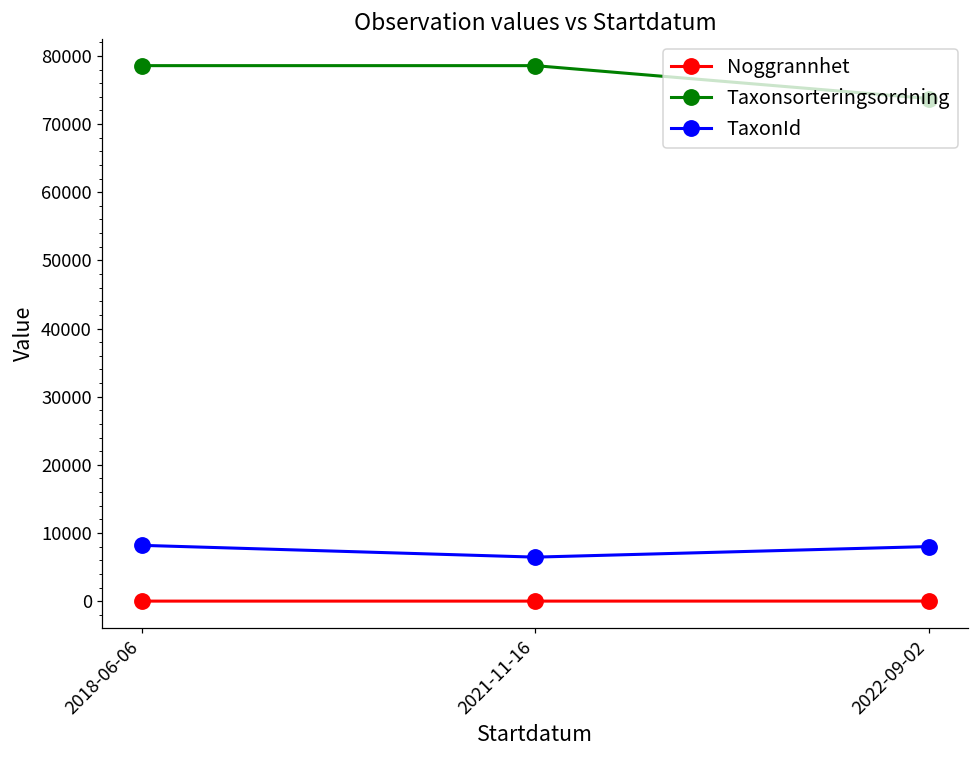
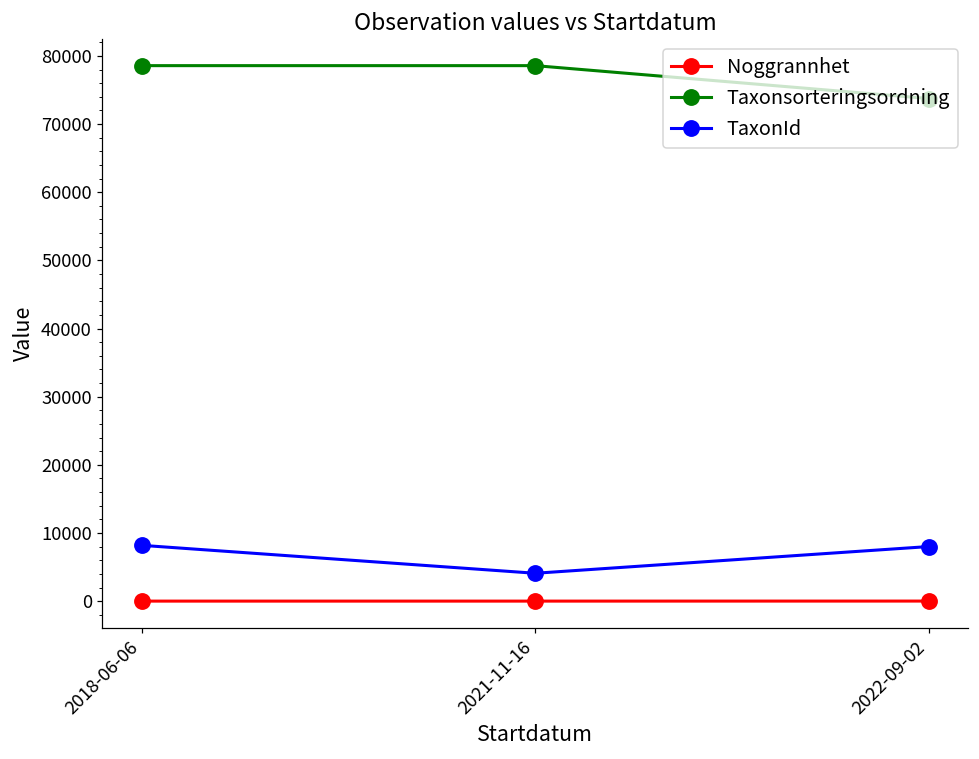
  {
    "Noggrannhet": {
      "2018-06-06": 0,
      "2021-11-16": 0,
      "2022-09-02": 0
    },
    "Taxonsorteringsordning": {
      "2018-06-06": 79000,
      "2021-11-16": 79000
    },
    "TaxonId": {
      "2018-06-06": 8000,
-     "2021-11-16": 6000,
+     "2021-11-16": 4000,
      "2022-09-02": 8000
    }
  }
